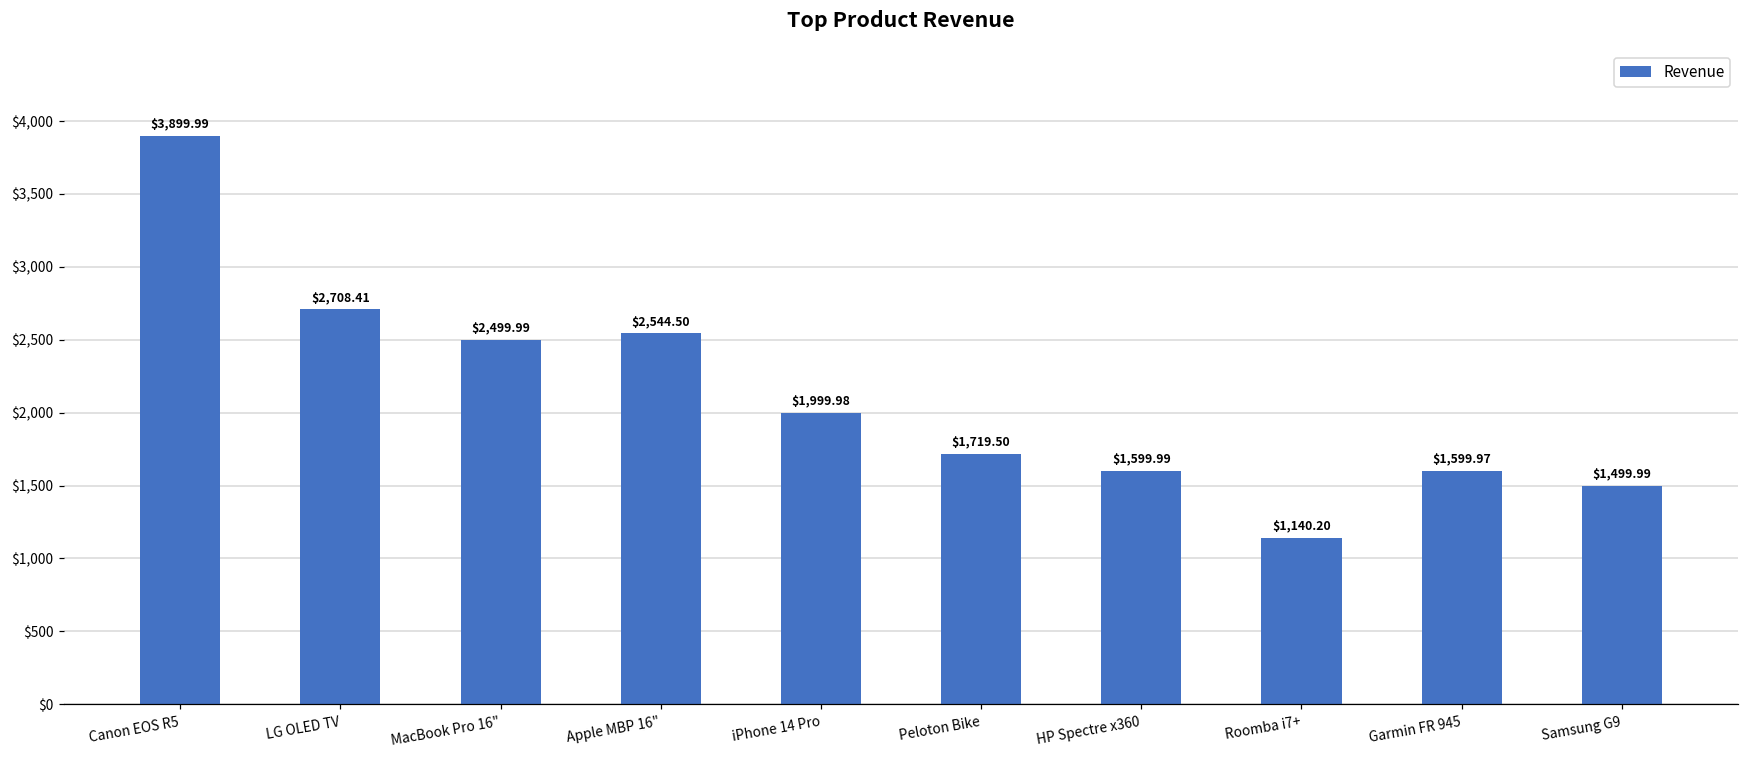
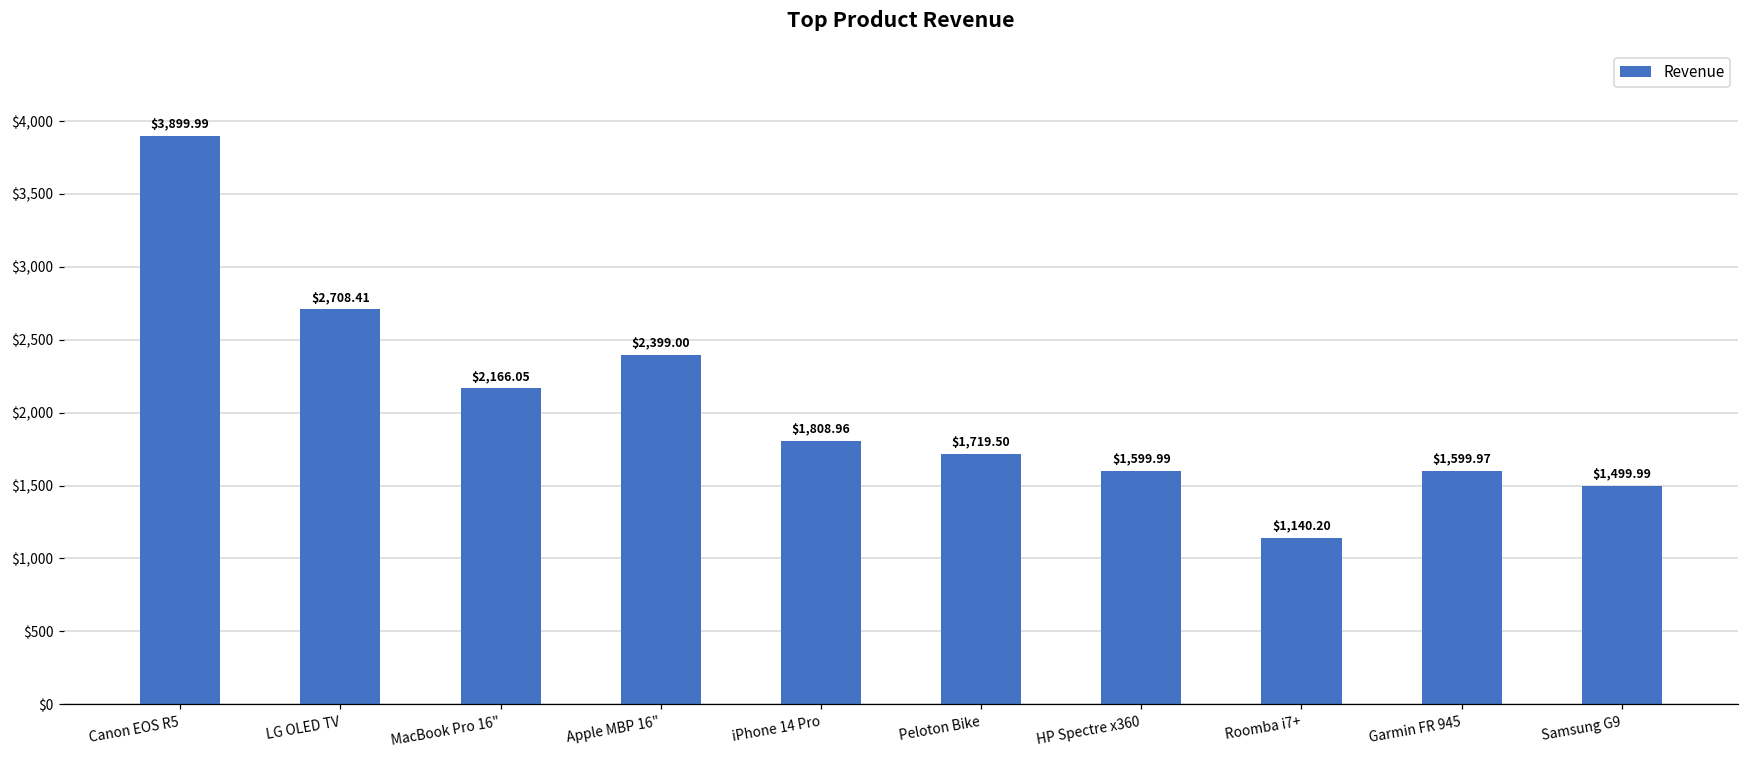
  {
    "Canon EOS R5": "$3,899.99",
    "LG OLED TV": "$2,708.41",
-   "MacBook Pro 16\"": "$2,499.99",
-   "Apple MBP 16\"": "$2,544.50",
-   "iPhone 14 Pro": "$1,999.98",
+   "MacBook Pro 16\"": "$2,166.05",
+   "Apple MBP 16\"": "$2,399.00",
+   "iPhone 14 Pro": "$1,808.96",
    "Peloton Bike": "$1,719.50",
    "HP Spectre x360": "$1,599.99",
    "Roomba i7+": "$1,140.20",
    "Garmin FR 945": "$1,599.97",
    "Samsung G9": "$1,499.99"
  }
